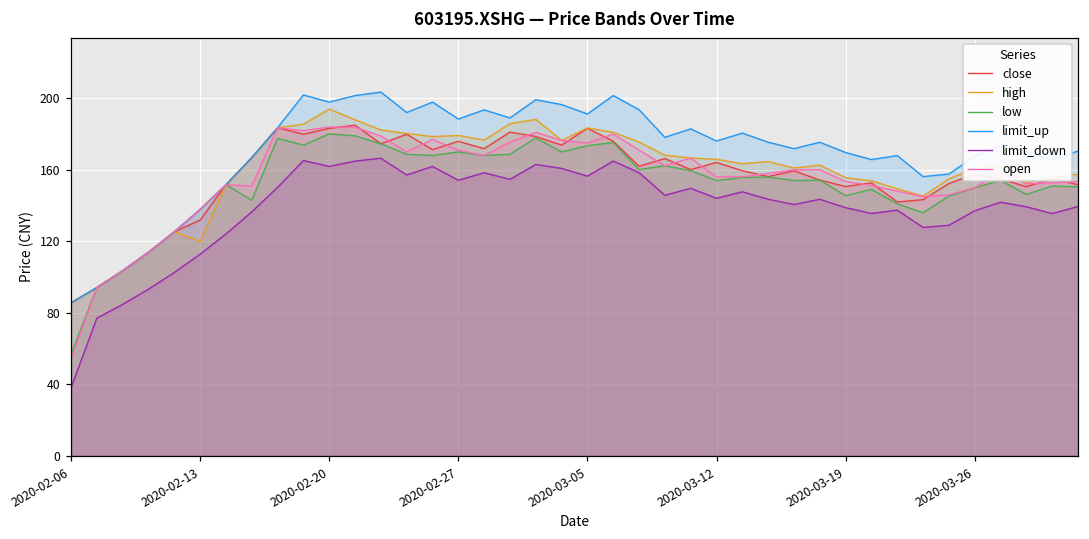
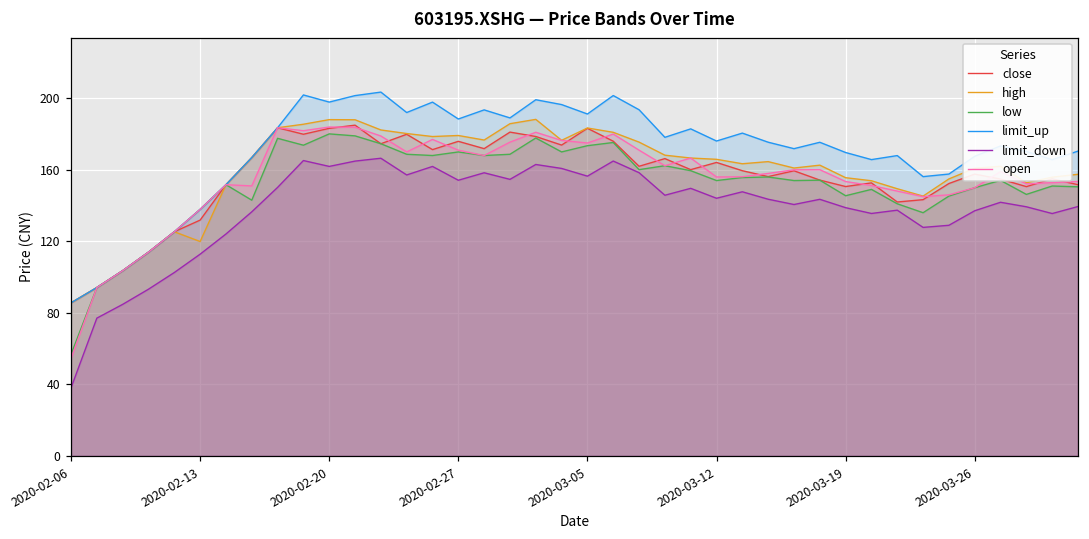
  {
    "close": {
      "2020-02-13": 132,
      "2020-02-27": 176,
      "2020-03-12": 164,
      "2020-03-19": 151,
      "2020-03-26": 158
    },
    "high": {
      "2020-02-13": 120,
-     "2020-02-20": 194,
+     "2020-02-20": 188,
      "2020-02-27": 179,
      "2020-03-12": 166,
      "2020-03-19": 156
    },
    "low": {
      "2020-02-06": 57,
      "2020-02-20": 180,
      "2020-03-12": 154,
      "2020-03-19": 146
    },
    "limit_up": {
      "2020-02-20": 198,
      "2020-02-27": 188,
      "2020-03-05": 191,
      "2020-03-12": 176,
      "2020-03-19": 170
    },
    "limit_down": {
      "2020-02-06": 38,
      "2020-02-13": 113,
      "2020-02-20": 162,
      "2020-02-27": 154,
      "2020-03-05": 156,
      "2020-03-12": 144,
      "2020-03-19": 139,
      "2020-03-26": 137
    },
    "open": {
      "2020-02-06": 54,
      "2020-03-12": 156,
      "2020-03-19": 153
    }
  }
